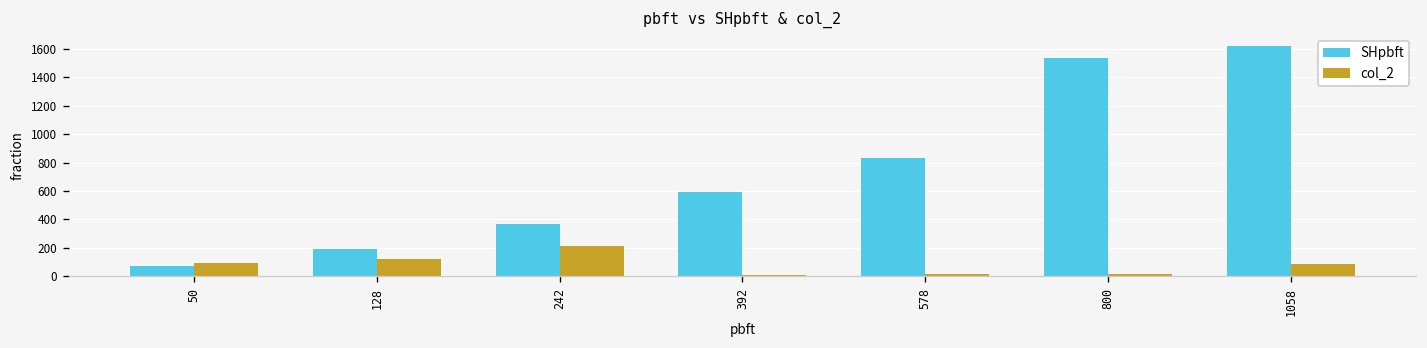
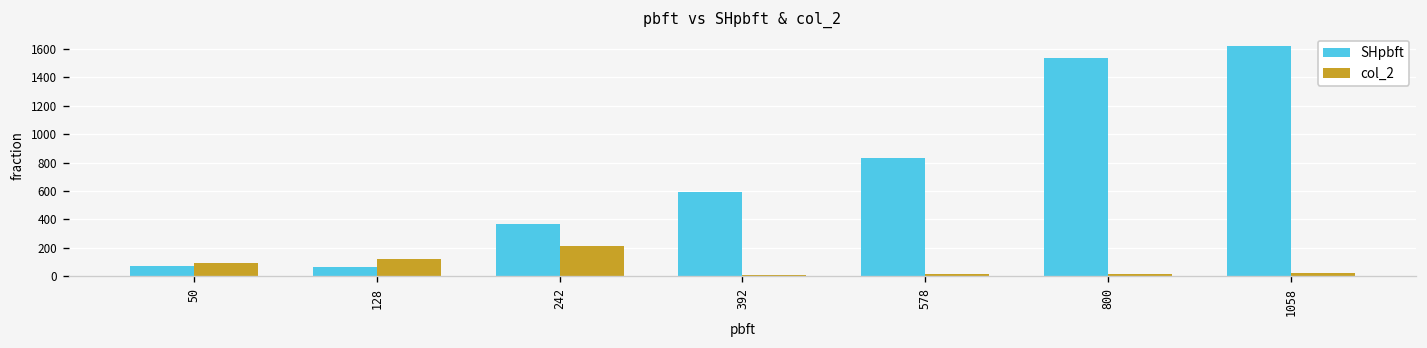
  {
    "SHpbft": {
      "50": 80,
-     "128": 190,
+     "128": 60,
      "242": 370,
      "392": 600,
      "578": 830,
      "800": 1540,
      "1058": 1620
    },
    "col_2": {
      "50": 90,
      "128": 120,
      "242": 210,
-     "1058": 90
+     "1058": 20
    }
  }
